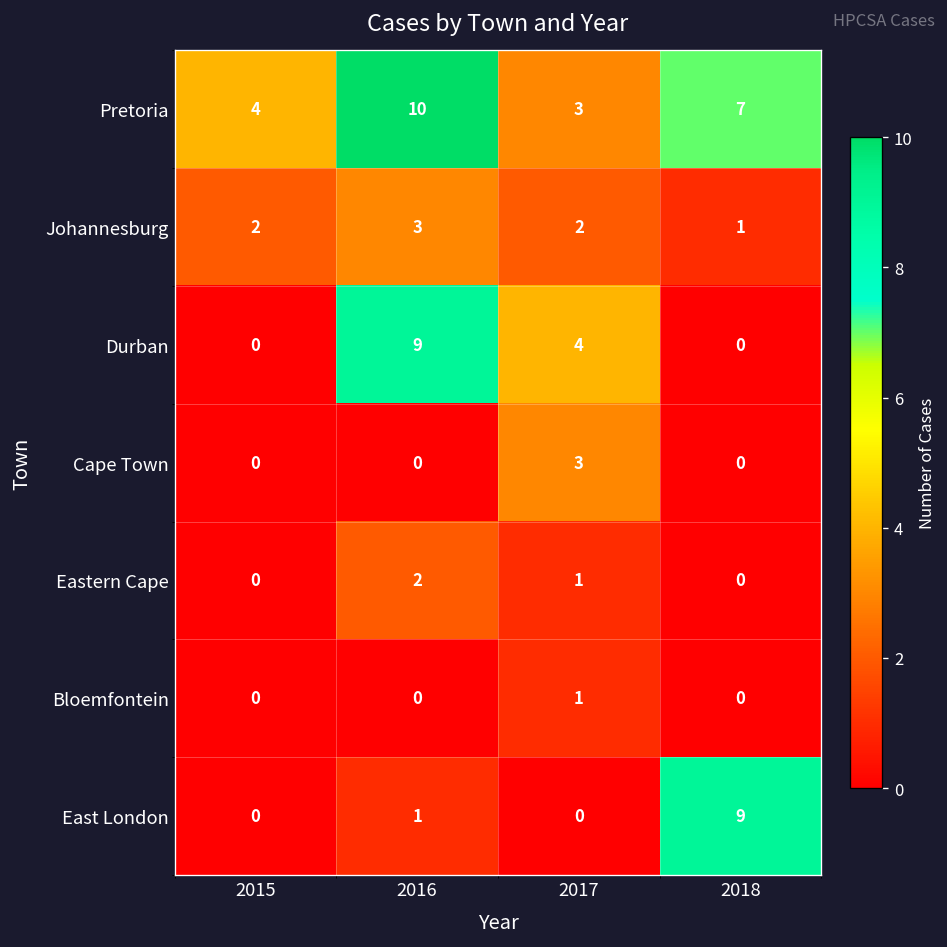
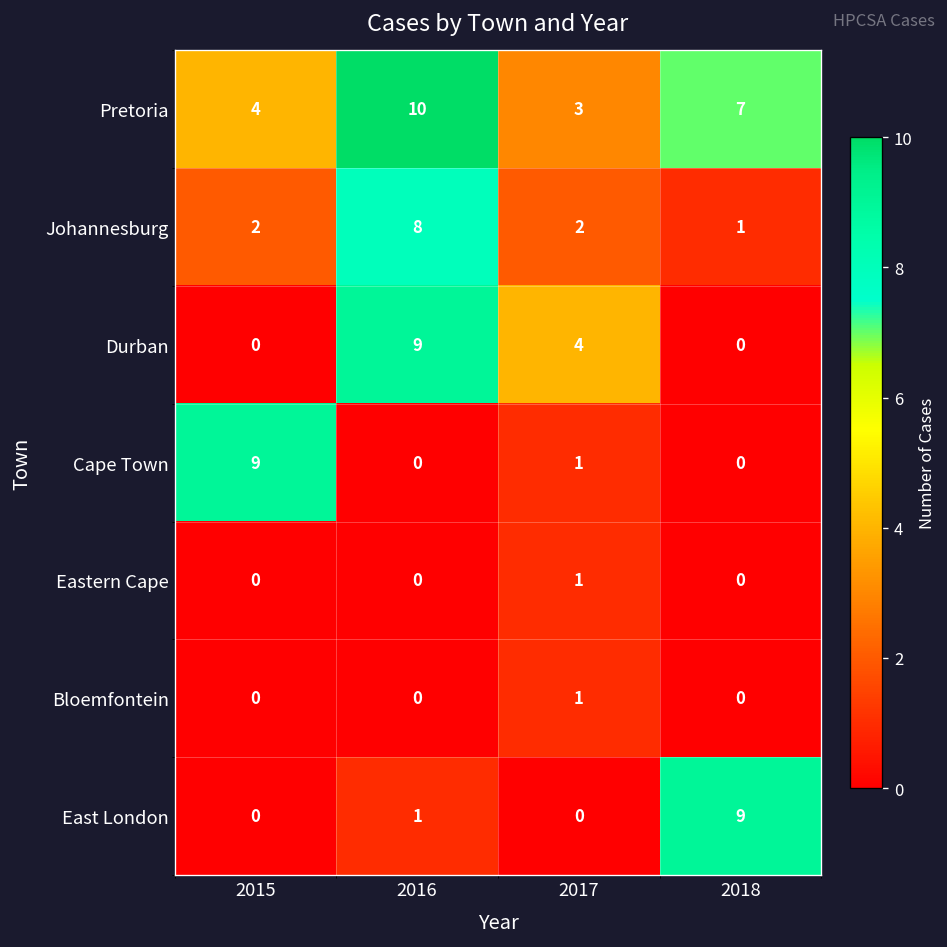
  {
    "Pretoria": {
      "2015": 4,
      "2016": 10,
      "2017": 3,
      "2018": 7
    },
    "Johannesburg": {
      "2015": 2,
-     "2016": 3,
+     "2016": 8,
      "2017": 2,
      "2018": 1
    },
    "Durban": {
      "2015": 0,
      "2016": 9,
      "2017": 4,
      "2018": 0
    },
    "Cape Town": {
-     "2015": 0,
+     "2015": 9,
      "2016": 0,
-     "2017": 3,
+     "2017": 1,
      "2018": 0
    },
    "Eastern Cape": {
      "2015": 0,
-     "2016": 2,
+     "2016": 0,
      "2017": 1,
      "2018": 0
    },
    "Bloemfontein": {
      "2015": 0,
      "2016": 0,
      "2017": 1,
      "2018": 0
    },
    "East London": {
      "2015": 0,
      "2016": 1,
      "2017": 0,
      "2018": 9
    }
  }
